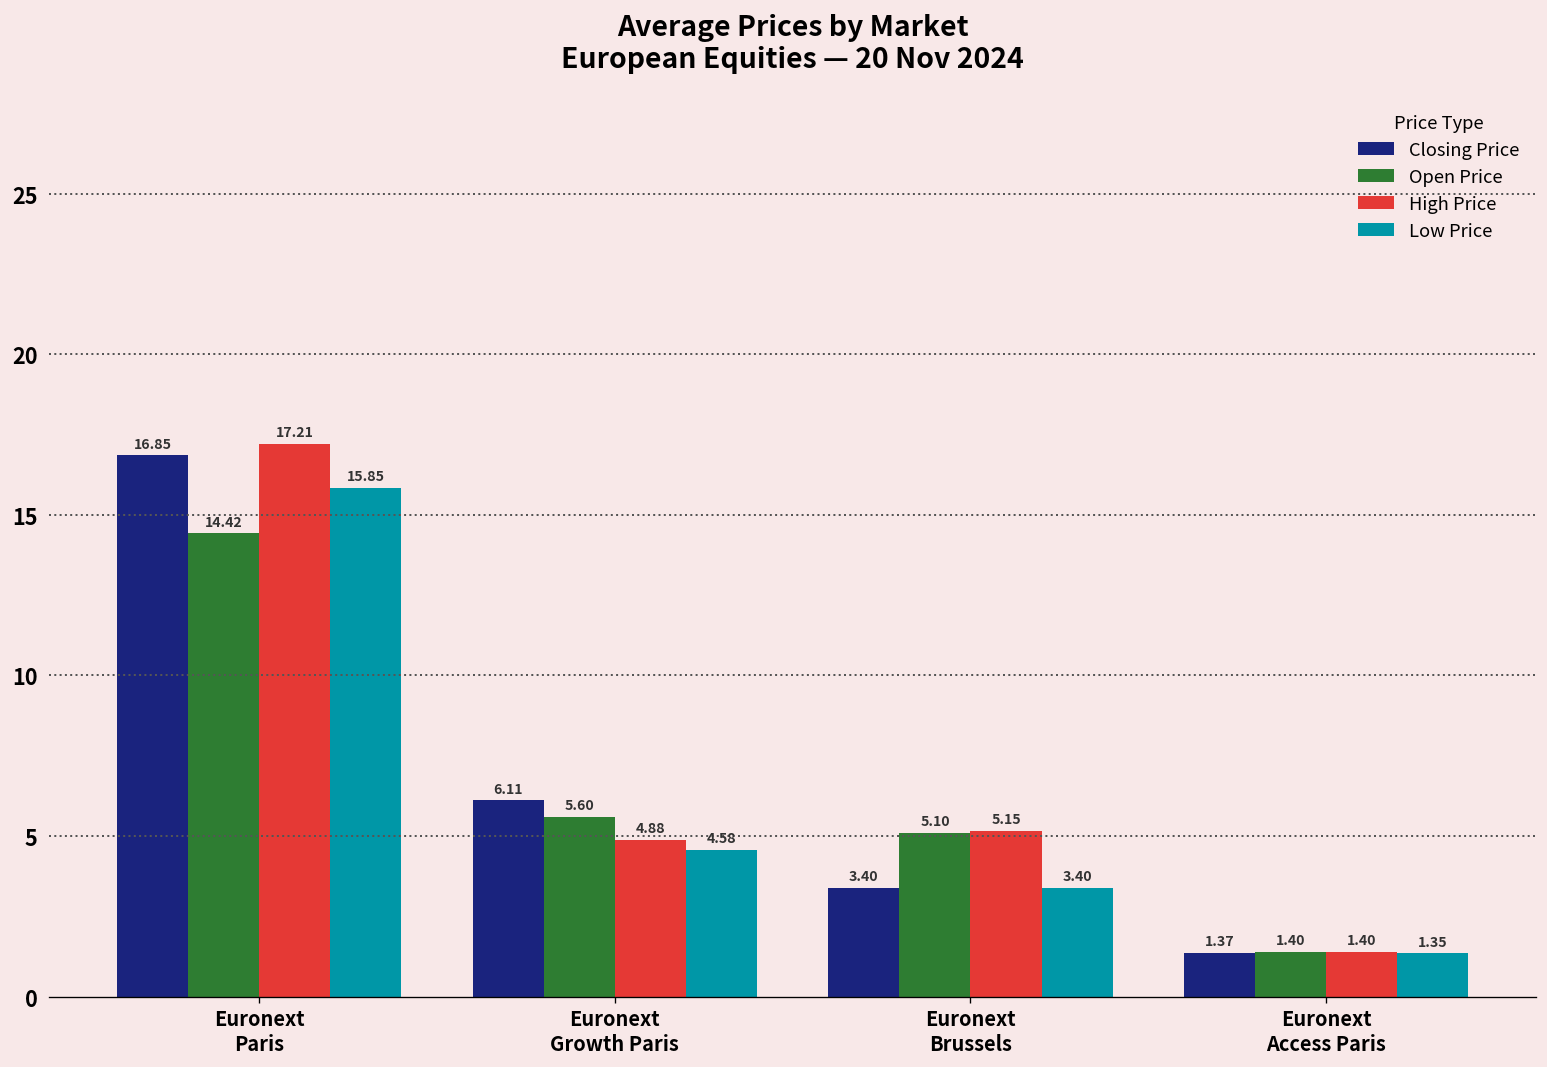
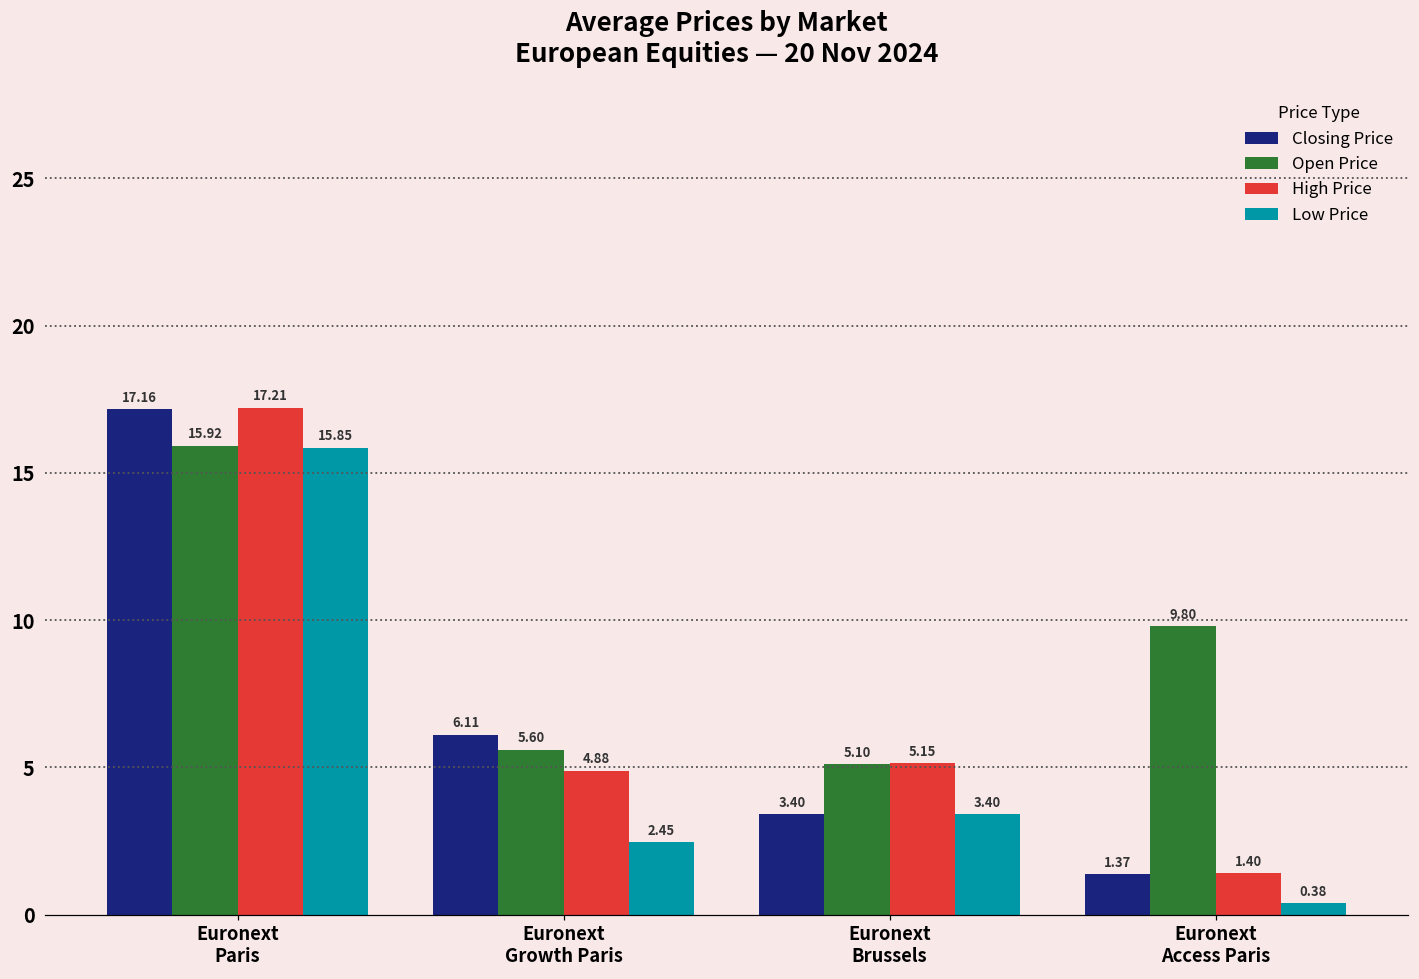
  {
    "Closing Price": {
-     "Euronext Paris": 16.85,
+     "Euronext Paris": 17.16,
      "Euronext Growth Paris": 6.11,
      "Euronext Brussels": 3.40,
      "Euronext Access Paris": 1.37
    },
    "Open Price": {
-     "Euronext Paris": 14.42,
+     "Euronext Paris": 15.92,
      "Euronext Growth Paris": 5.60,
      "Euronext Brussels": 5.10,
-     "Euronext Access Paris": 1.40
+     "Euronext Access Paris": 9.80
    },
    "High Price": {
      "Euronext Paris": 17.21,
      "Euronext Growth Paris": 4.88,
      "Euronext Brussels": 5.15,
      "Euronext Access Paris": 1.40
    },
    "Low Price": {
      "Euronext Paris": 15.85,
-     "Euronext Growth Paris": 4.58,
+     "Euronext Growth Paris": 2.45,
      "Euronext Brussels": 3.40,
-     "Euronext Access Paris": 1.35
+     "Euronext Access Paris": 0.38
    }
  }
